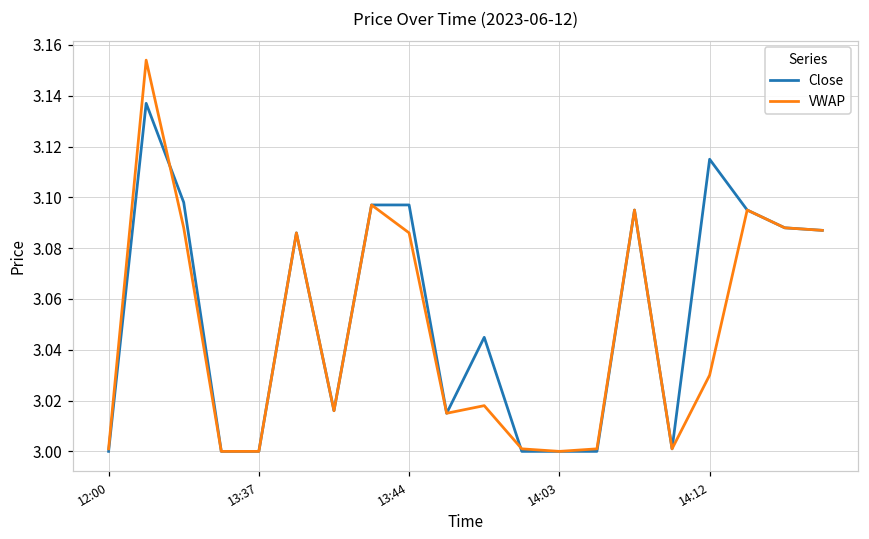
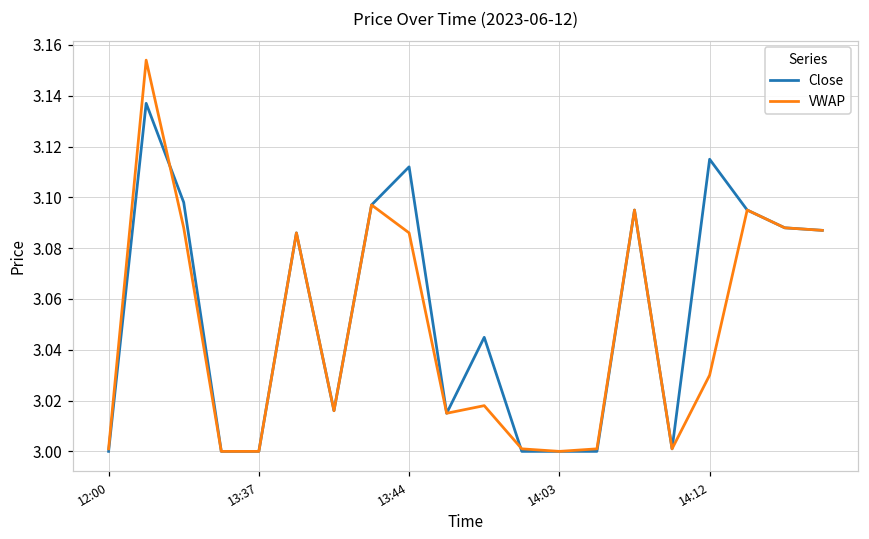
  {
    "Close": {
-     "13:44": 3.097,
+     "13:44": 3.112,
      "14:12": 3.115
    },
    "VWAP": {
      "13:44": 3.086,
      "14:12": 3.030
    }
  }
